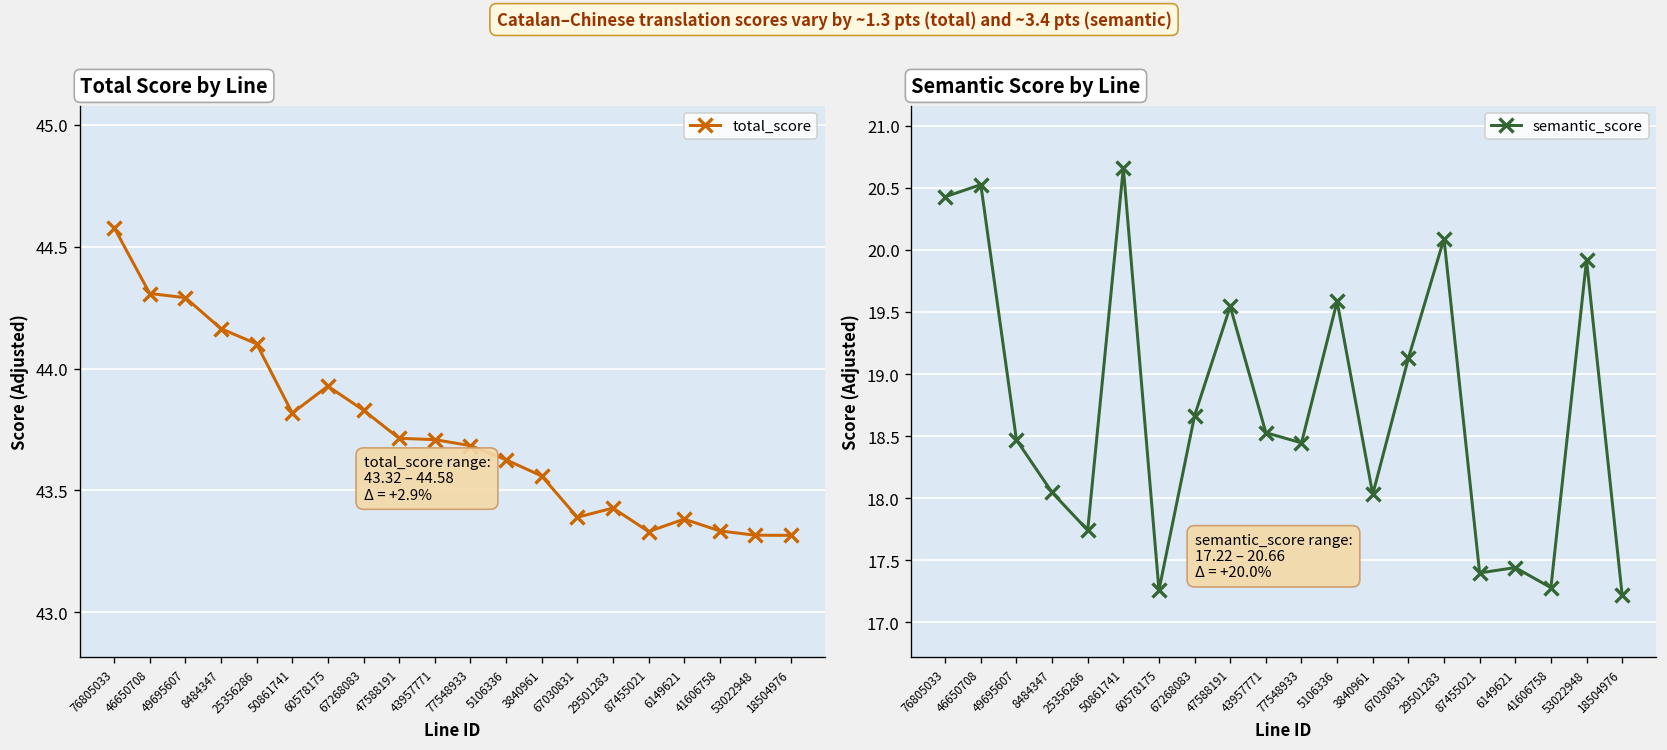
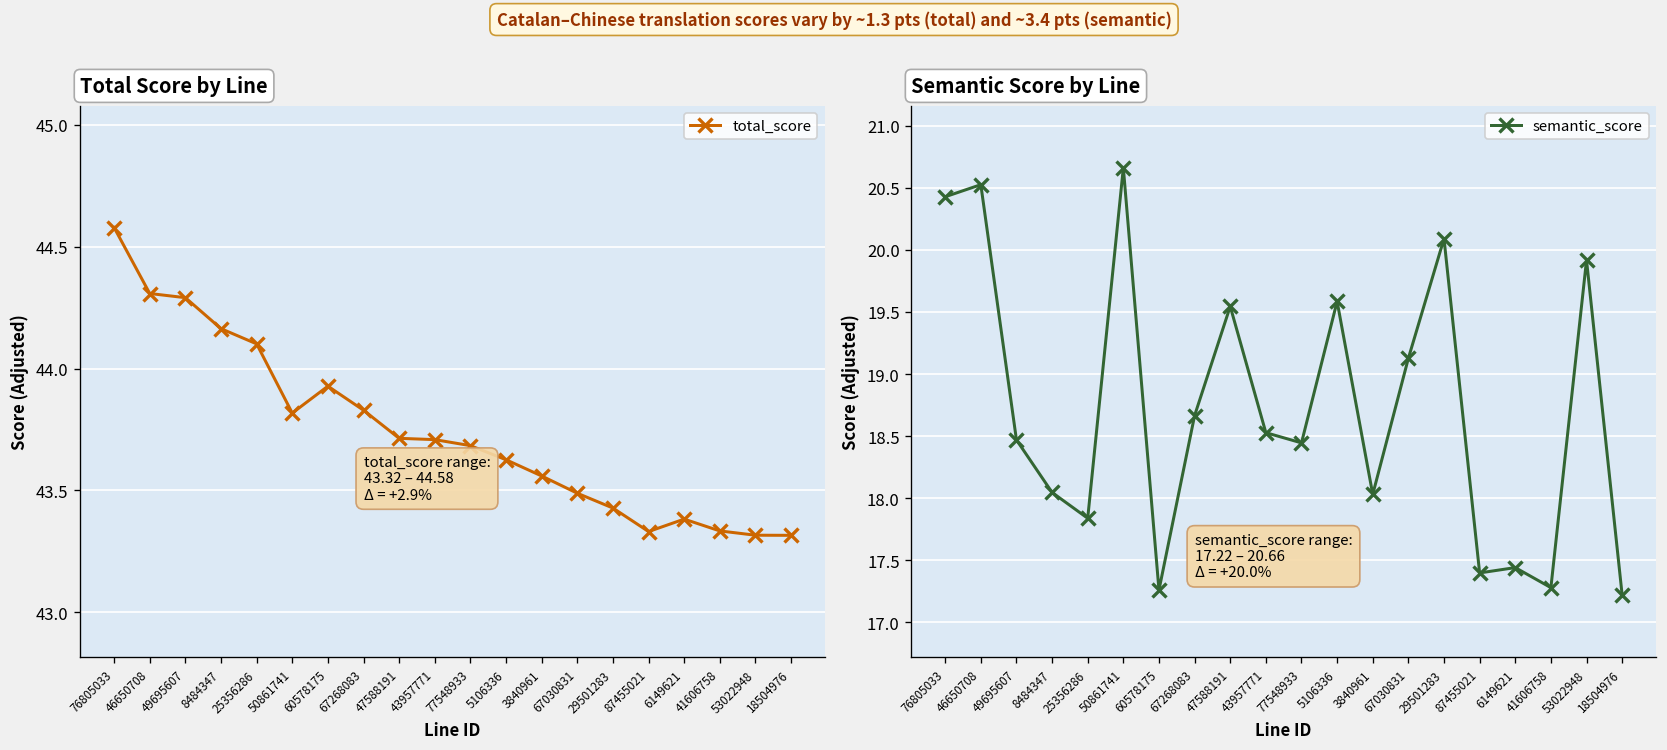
  {
    "Total Score by Line": {
      "76805033": 44.58,
      "46650708": 44.31,
      "49695607": 44.29,
      "8484347": 44.16,
      "25356286": 44.10,
      "50861741": 43.82,
      "60578175": 43.93,
      "67268083": 43.83,
      "47588191": 43.71,
      "43957771": 43.71,
      "5106336": 43.63,
      "3840961": 43.56,
-     "67030831": 43.39,
+     "67030831": 43.49,
      "29501283": 43.43,
      "87455021": 43.33,
      "6149621": 43.38,
      "41606758": 43.33,
      "53022948": 43.32,
      "18504976": 43.32
    },
    "Semantic Score by Line": {
      "76805033": 20.43,
      "46650708": 20.53,
      "49695607": 18.47,
      "8484347": 18.05,
-     "25356286": 17.74,
+     "25356286": 17.84,
      "50861741": 20.66,
      "60578175": 17.26,
      "67268083": 18.67,
      "47588191": 19.55,
      "43957771": 18.53,
      "77548933": 18.45,
      "5106336": 19.59,
      "3840961": 18.03,
      "67030831": 19.13,
      "29501283": 20.09,
      "87455021": 17.40,
      "6149621": 17.44,
      "41606758": 17.28,
      "53022948": 19.92,
      "18504976": 17.22
    }
  }
